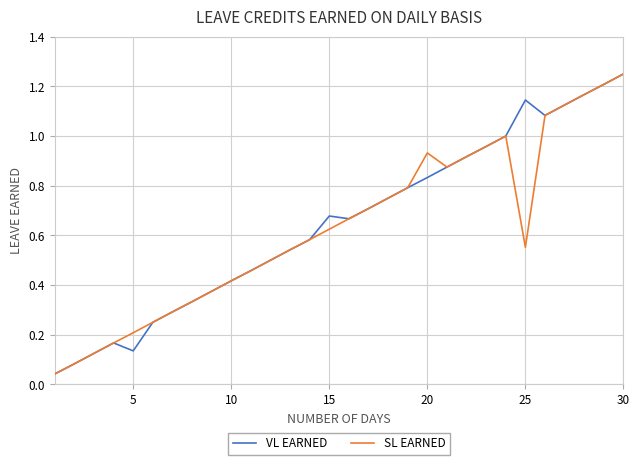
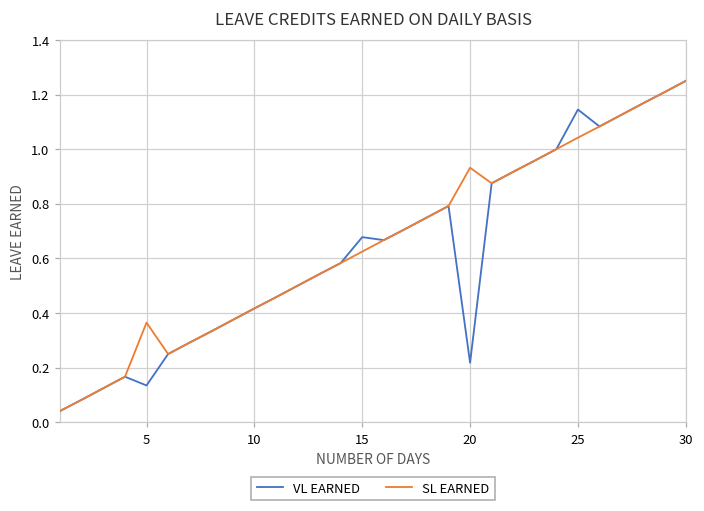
  {
    "VL EARNED": {
      "5": 0.14,
      "15": 0.68,
-     "20": 0.83,
+     "20": 0.22,
      "25": 1.15
    },
    "SL EARNED": {
-     "5": 0.21,
+     "5": 0.37,
      "15": 0.63,
      "20": 0.93,
-     "25": 0.55
+     "25": 1.04
    }
  }
